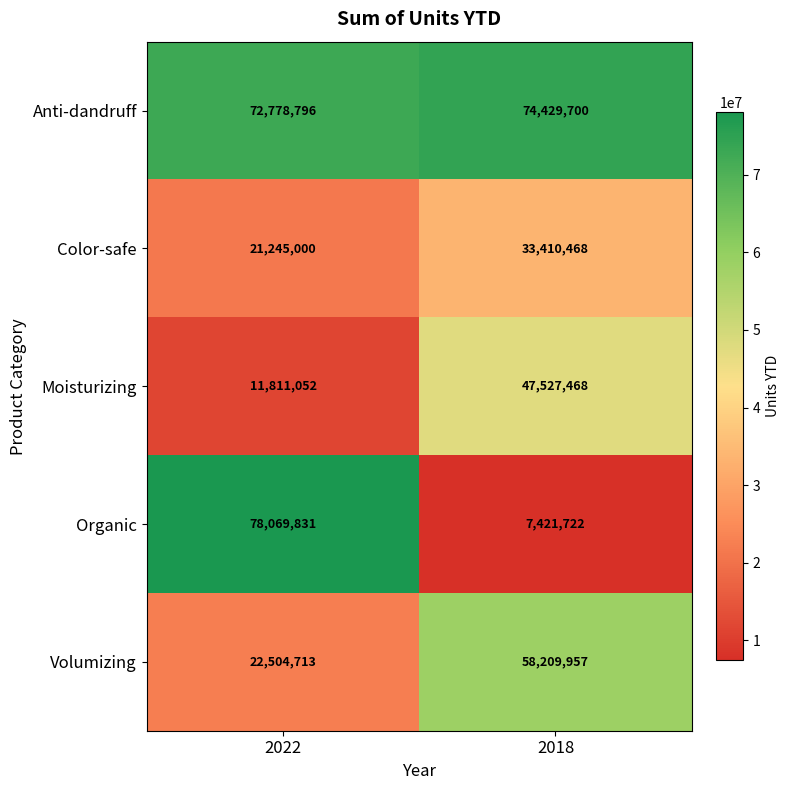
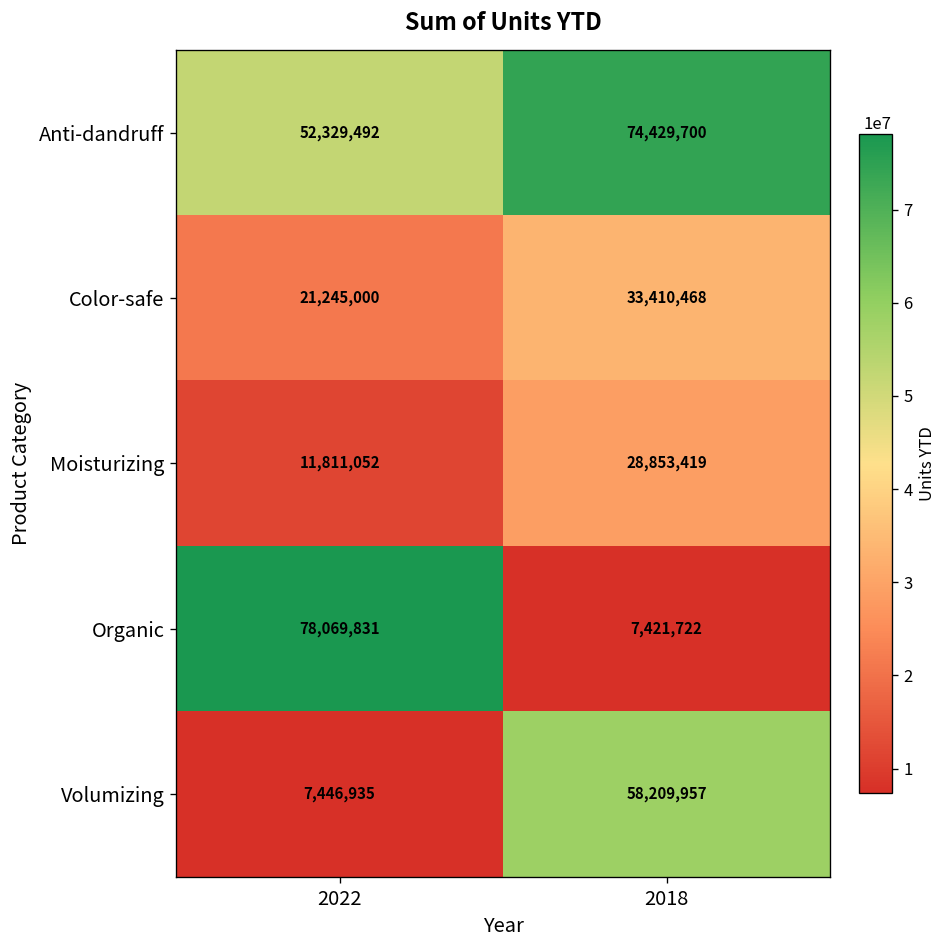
  {
    "Anti-dandruff": {
-     "2022": "72,778,796",
+     "2022": "52,329,492",
      "2018": "74,429,700"
    },
    "Color-safe": {
      "2022": "21,245,000",
      "2018": "33,410,468"
    },
    "Moisturizing": {
      "2022": "11,811,052",
-     "2018": "47,527,468"
+     "2018": "28,853,419"
    },
    "Organic": {
      "2022": "78,069,831",
      "2018": "7,421,722"
    },
    "Volumizing": {
-     "2022": "22,504,713",
+     "2022": "7,446,935",
      "2018": "58,209,957"
    }
  }
